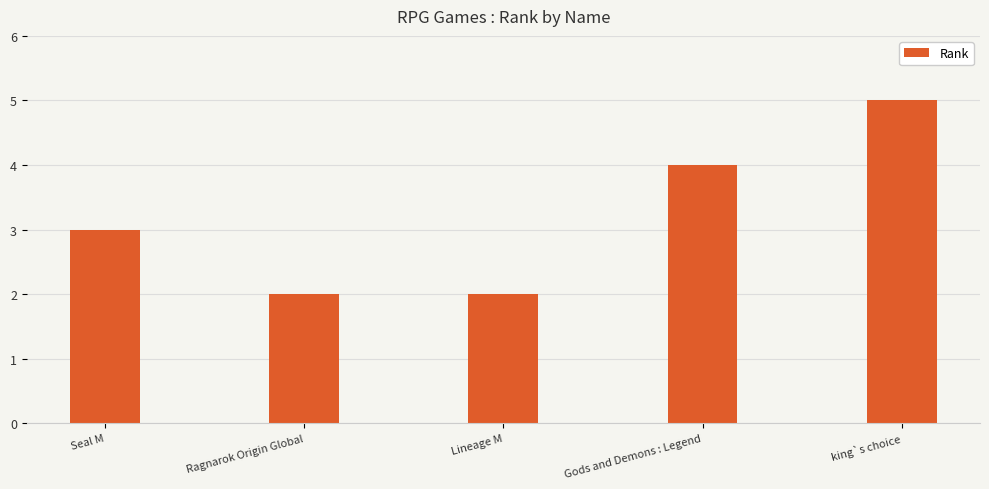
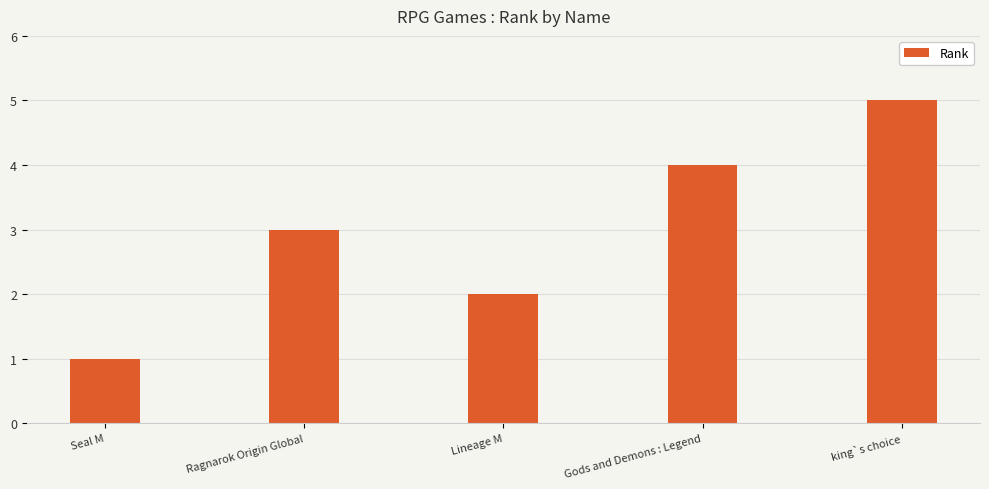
  {
-   "Seal M": 3,
-   "Ragnarok Origin Global": 2,
+   "Seal M": 1,
+   "Ragnarok Origin Global": 3,
    "Lineage M": 2,
    "Gods and Demons : Legend": 4,
    "king`s choice": 5
  }
